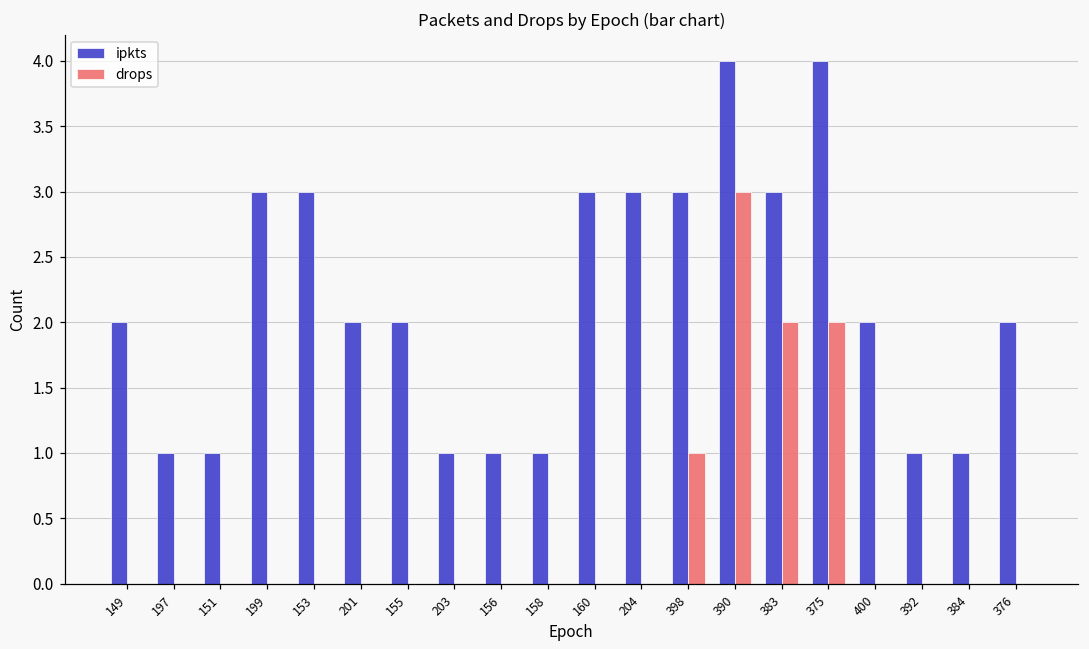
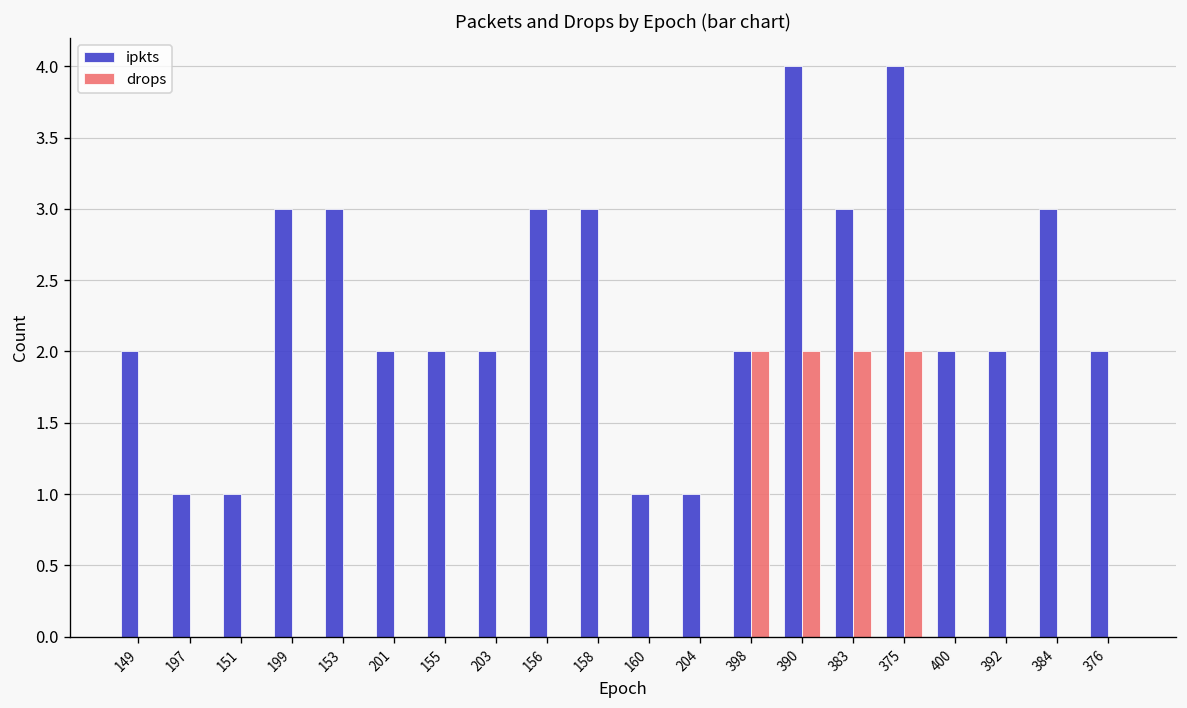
  {
    "ipkts": {
      "149": 2,
      "197": 1,
      "151": 1,
      "199": 3,
      "153": 3,
      "201": 2,
      "155": 2,
-     "203": 1,
-     "156": 1,
-     "158": 1,
-     "160": 3,
-     "204": 3,
-     "398": 3,
+     "203": 2,
+     "156": 3,
+     "158": 3,
+     "160": 1,
+     "204": 1,
+     "398": 2,
      "390": 4,
      "383": 3,
      "375": 4,
      "400": 2,
-     "392": 1,
-     "384": 1,
+     "392": 2,
+     "384": 3,
      "376": 2
    },
    "drops": {
      "149": 0,
      "197": 0,
      "151": 0,
      "199": 0,
      "153": 0,
      "201": 0,
      "155": 0,
      "203": 0,
      "156": 0,
      "158": 0,
      "160": 0,
      "204": 0,
-     "398": 1,
-     "390": 3,
+     "398": 2,
+     "390": 2,
      "383": 2,
      "375": 2,
      "400": 0,
      "392": 0,
      "384": 0,
      "376": 0
    }
  }
